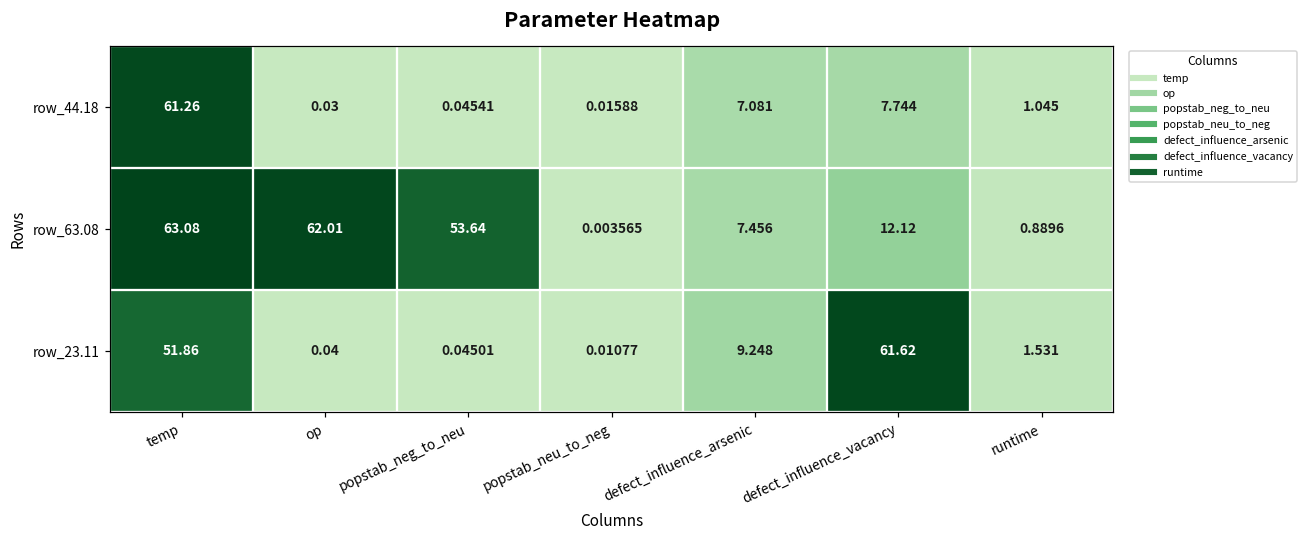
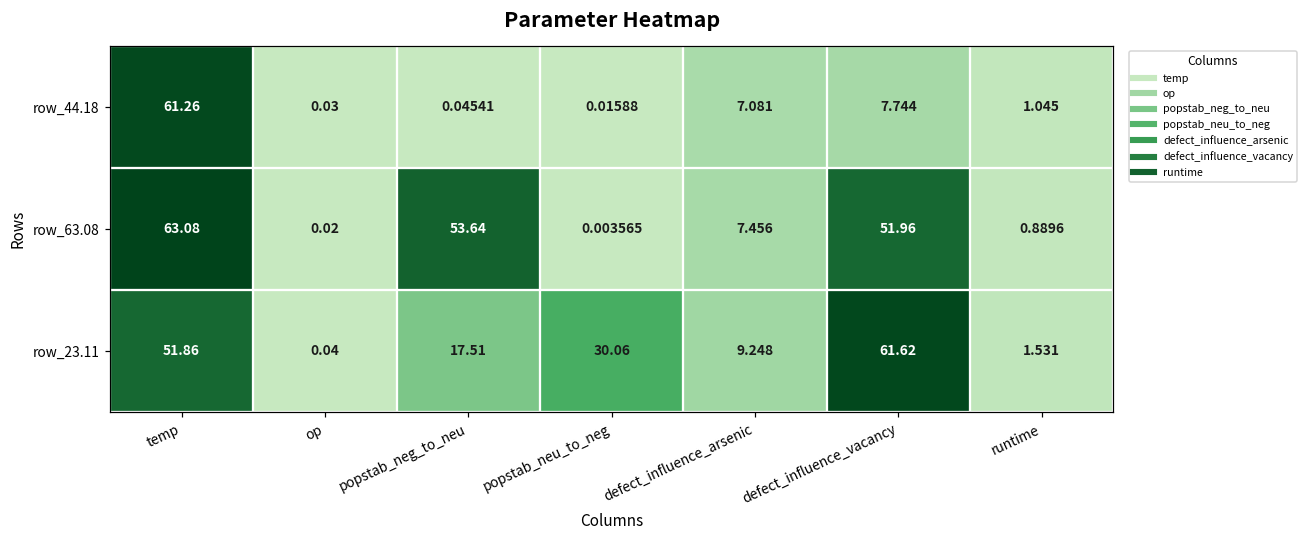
  {
    "row_44.18": {
      "temp": 61.26,
      "op": 0.03,
      "popstab_neg_to_neu": 0.04541,
      "popstab_neu_to_neg": 0.01588,
      "defect_influence_arsenic": 7.081,
      "defect_influence_vacancy": 7.744,
      "runtime": 1.045
    },
    "row_63.08": {
      "temp": 63.08,
-     "op": 62.01,
+     "op": 0.02,
      "popstab_neg_to_neu": 53.64,
      "popstab_neu_to_neg": 0.003565,
      "defect_influence_arsenic": 7.456,
-     "defect_influence_vacancy": 12.12,
+     "defect_influence_vacancy": 51.96,
      "runtime": 0.8896
    },
    "row_23.11": {
      "temp": 51.86,
      "op": 0.04,
-     "popstab_neg_to_neu": 0.04501,
-     "popstab_neu_to_neg": 0.01077,
+     "popstab_neg_to_neu": 17.51,
+     "popstab_neu_to_neg": 30.06,
      "defect_influence_arsenic": 9.248,
      "defect_influence_vacancy": 61.62,
      "runtime": 1.531
    }
  }
